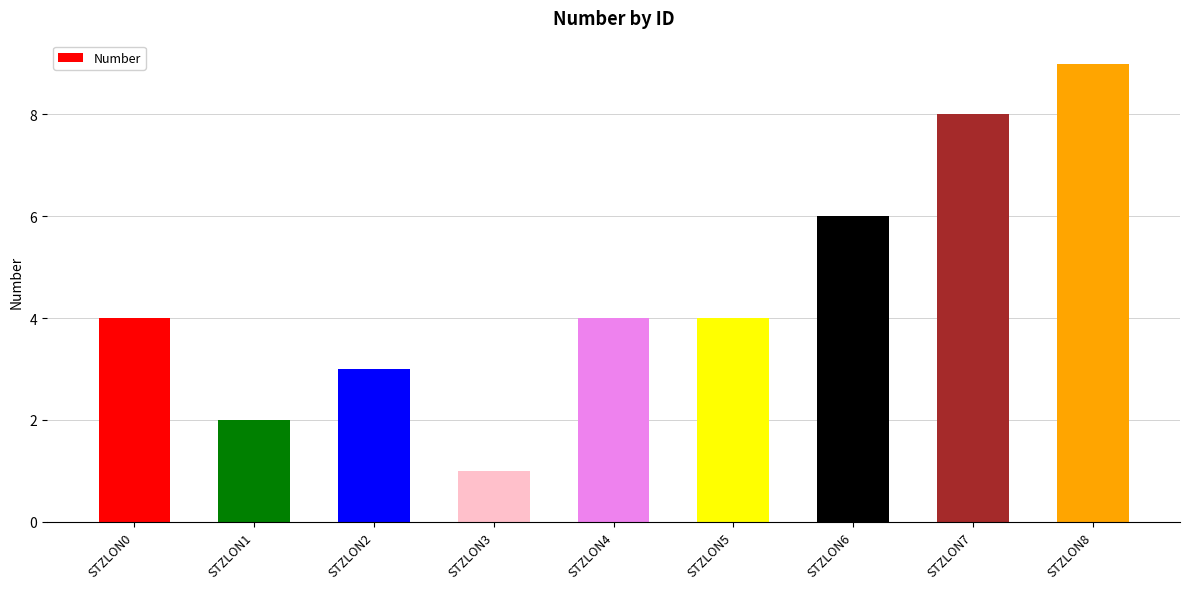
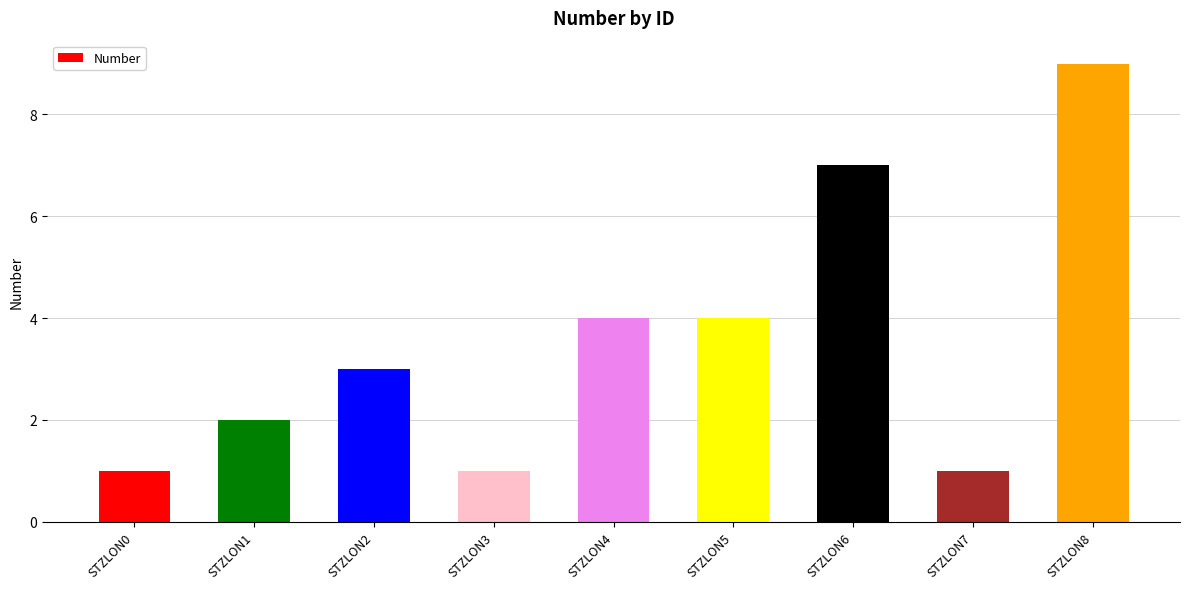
  {
-   "STZLON0": 4,
+   "STZLON0": 1,
    "STZLON1": 2,
    "STZLON2": 3,
    "STZLON3": 1,
    "STZLON4": 4,
    "STZLON5": 4,
-   "STZLON6": 6,
-   "STZLON7": 8,
+   "STZLON6": 7,
+   "STZLON7": 1,
    "STZLON8": 9
  }
